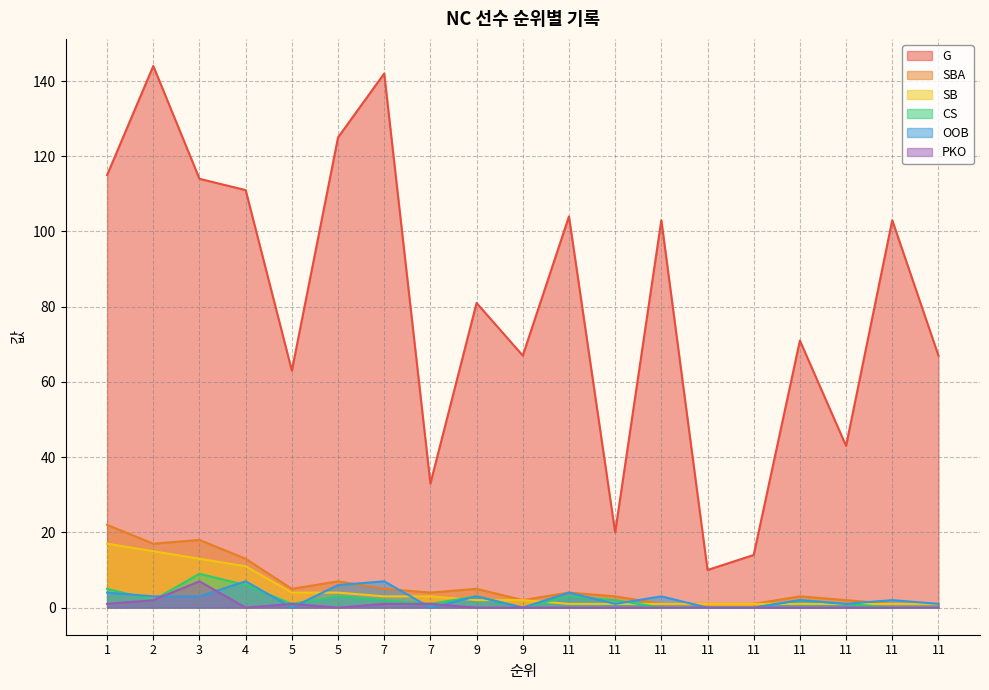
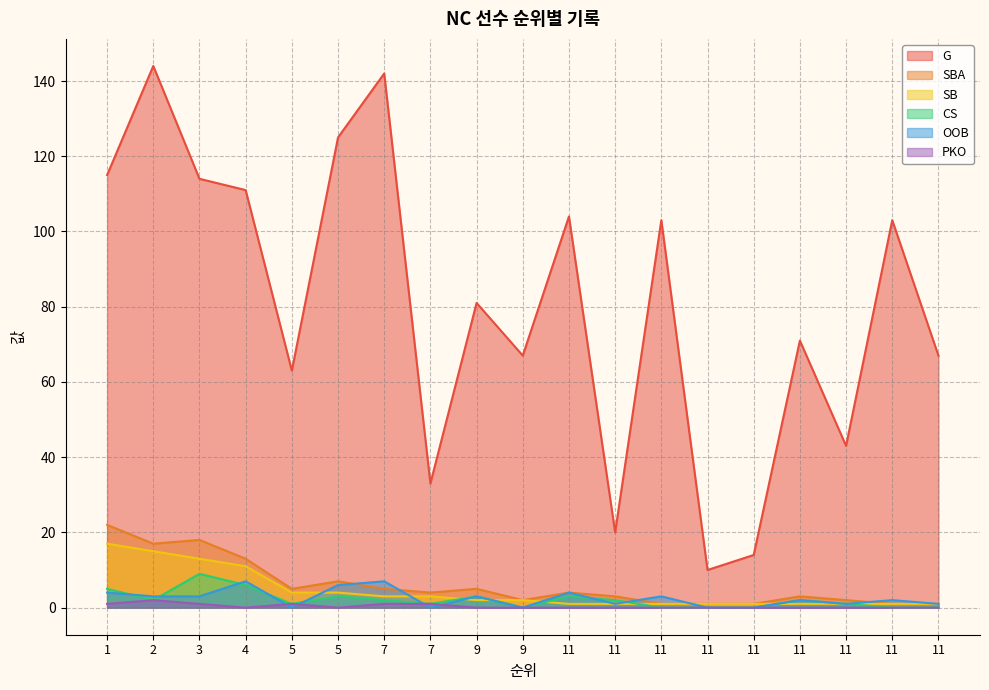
  {
    "CS": {
      "1": 5,
      "3": 9,
      "4": 6
    },
    "OOB": {
      "1": 4,
      "2": 3,
      "3": 3,
      "4": 7
    },
    "PKO": {
      "1": 1,
-     "3": 7,
+     "3": 1,
      "4": 0
    }
  }
